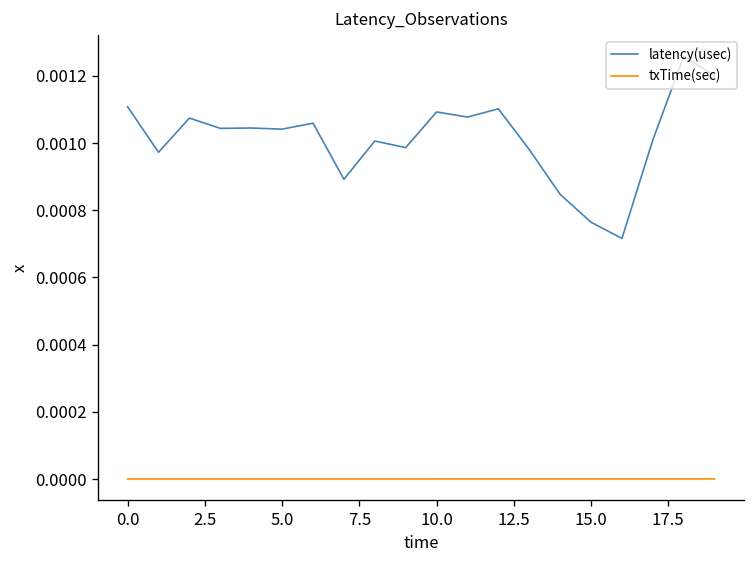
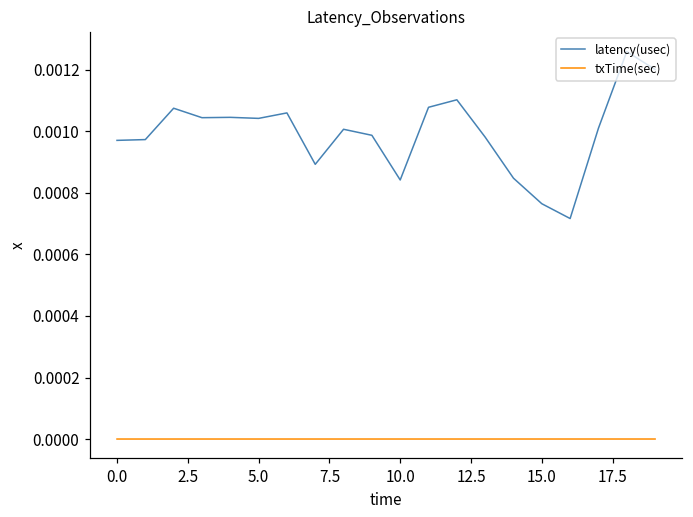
  {
    "latency(usec)": {
-     "0.0": 0.00111,
+     "0.0": 0.00097,
      "5.0": 0.00104,
-     "10.0": 0.00109,
+     "10.0": 0.00084,
      "15.0": 0.00076
    },
    "txTime(sec)": {
      "0.0": 0.00000,
      "5.0": 0.00000,
      "10.0": 0.00000,
      "15.0": 0.00000
    }
  }
